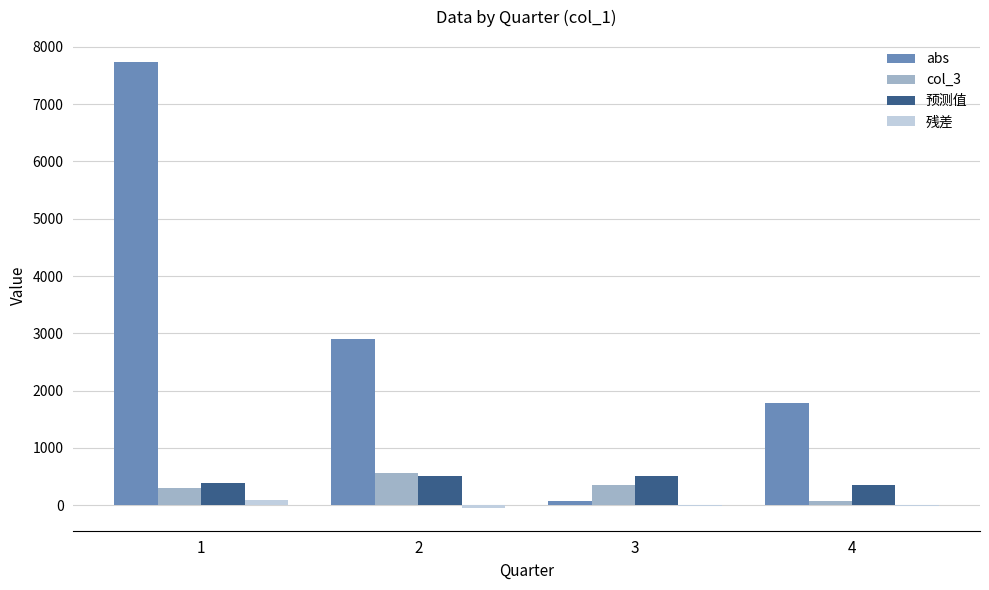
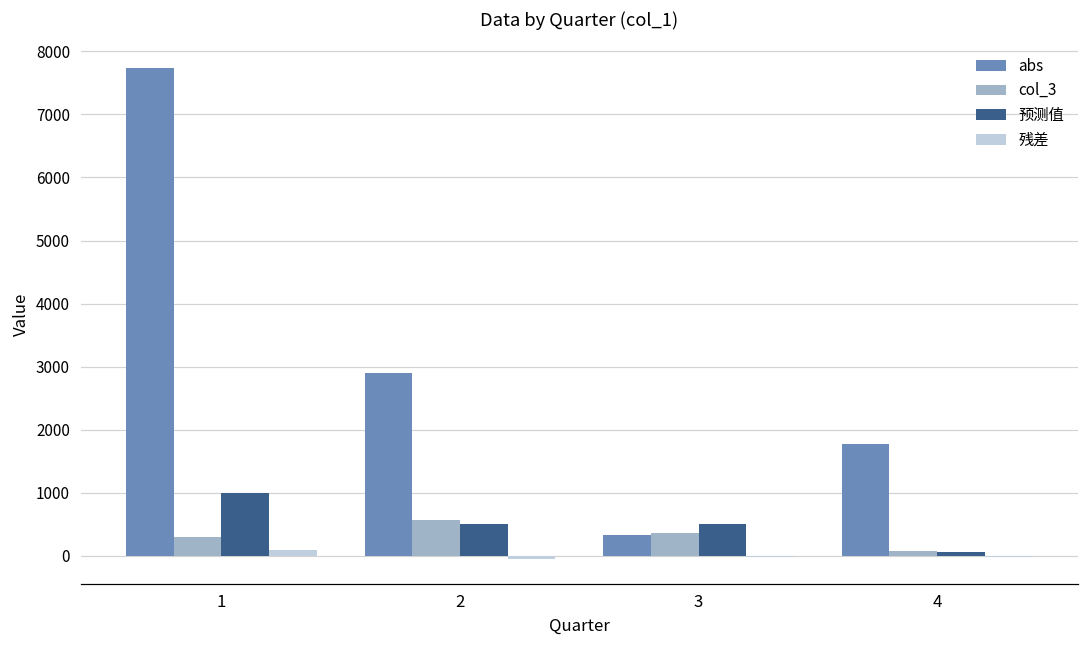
  {
    "abs": {
      "1": 7700,
      "2": 2900,
-     "3": 100,
+     "3": 300,
      "4": 1800
    },
    "预测值": {
-     "1": 400,
+     "1": 1000,
      "2": 500,
      "3": 500,
-     "4": 400
+     "4": 100
    }
  }
